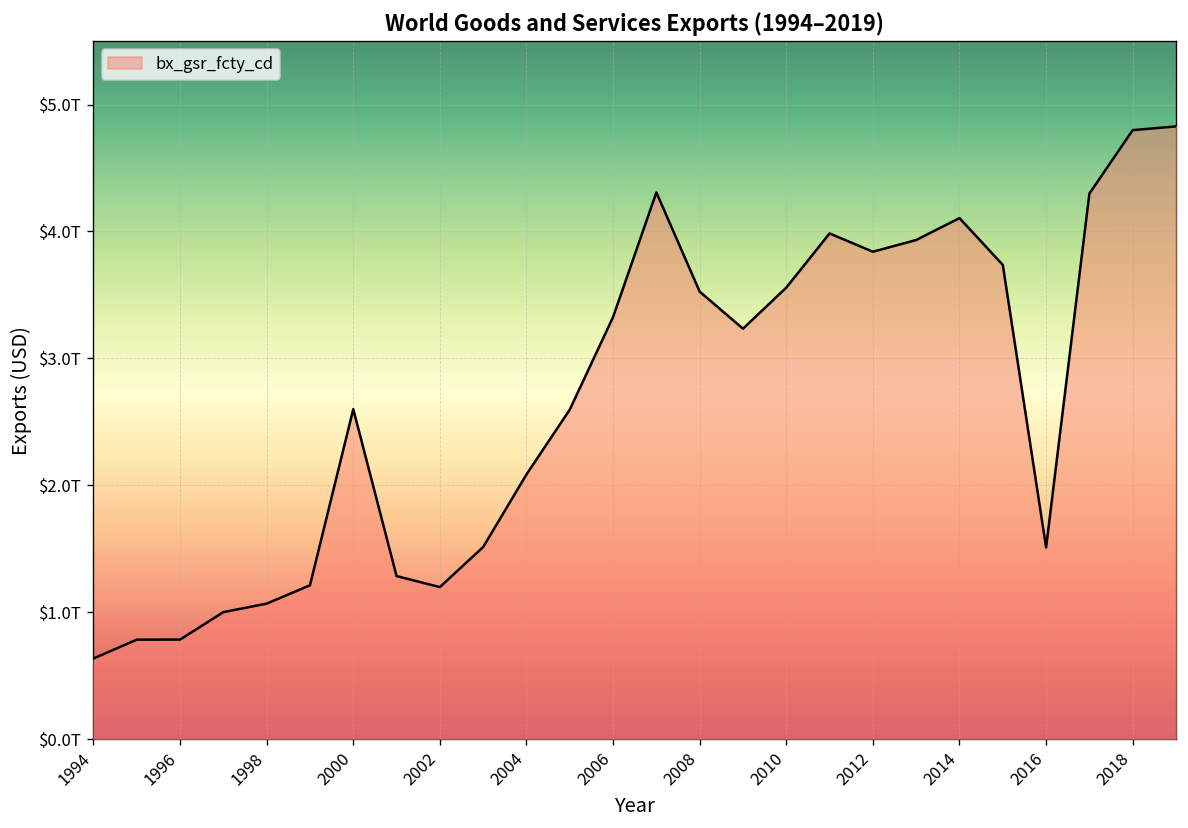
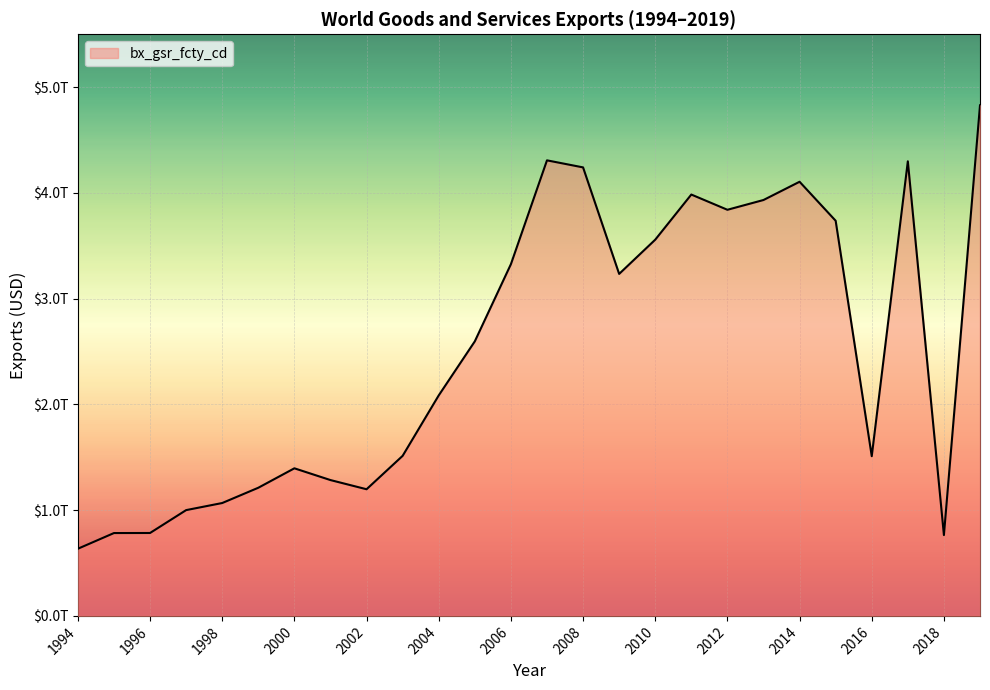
  {
    "1994": "$0.64T",
    "1996": "$0.78T",
    "1998": "$1.07T",
-   "2000": "$2.60T",
+   "2000": "$1.40T",
    "2002": "$1.20T",
    "2004": "$2.09T",
    "2006": "$3.33T",
-   "2008": "$3.53T",
+   "2008": "$4.24T",
    "2010": "$3.56T",
    "2012": "$3.84T",
    "2014": "$4.11T",
    "2016": "$1.51T",
-   "2018": "$4.80T"
+   "2018": "$0.76T"
  }
